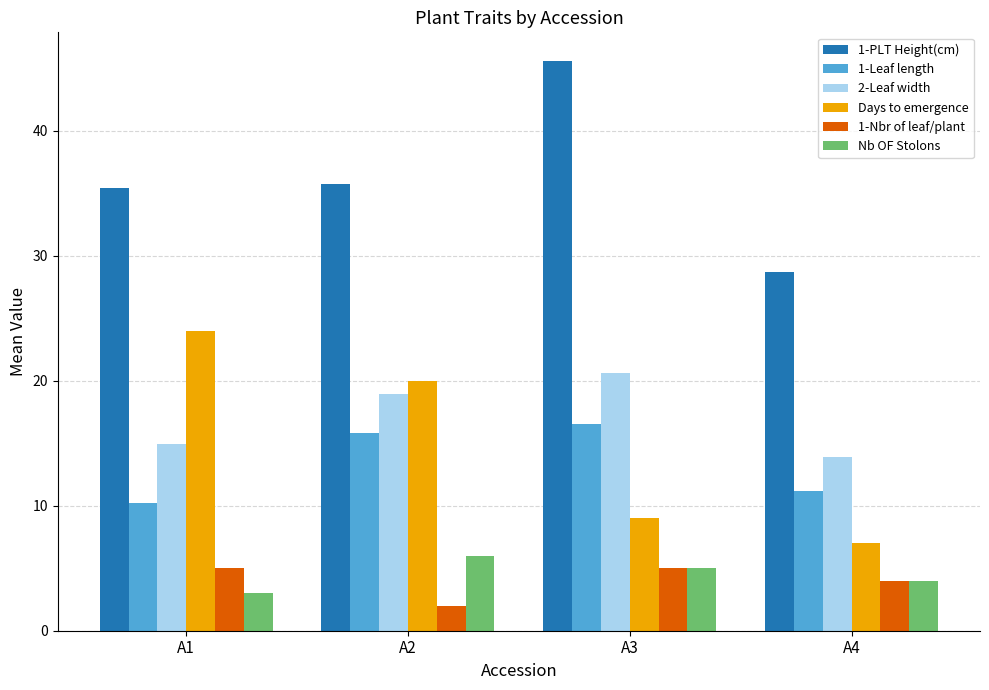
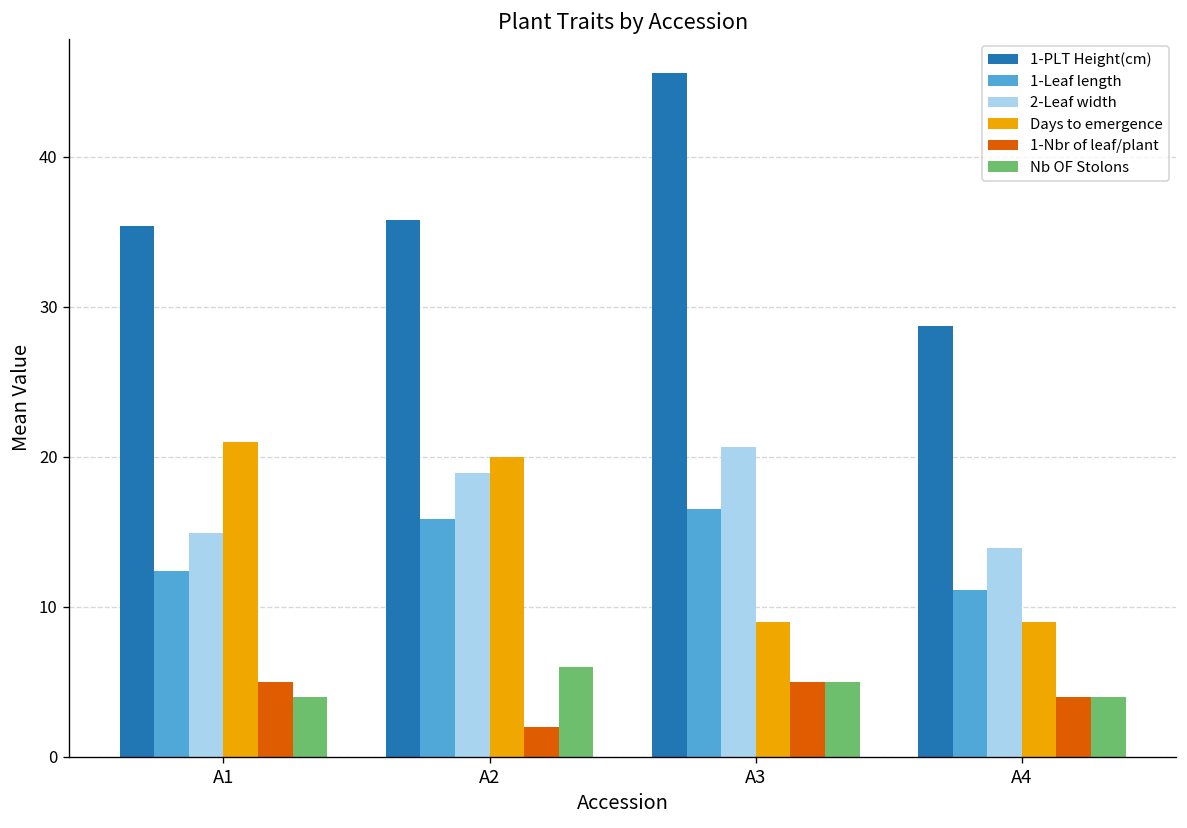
  {
    "1-PLT Height(cm)": {
      "A1": 35.4,
      "A2": 35.8,
      "A3": 45.6,
      "A4": 28.7
    },
    "1-Leaf length": {
-     "A1": 10.2,
+     "A1": 12.4,
      "A2": 15.9,
      "A3": 16.6,
      "A4": 11.2
    },
    "2-Leaf width": {
      "A1": 14.9,
      "A2": 18.9,
      "A3": 20.7,
      "A4": 13.9
    },
    "Days to emergence": {
-     "A1": 24,
+     "A1": 21,
      "A2": 20,
      "A3": 9,
-     "A4": 7
+     "A4": 9
    },
    "1-Nbr of leaf/plant": {
      "A1": 5.0,
      "A2": 2.0,
      "A3": 5.0,
      "A4": 4.0
    },
    "Nb OF Stolons": {
-     "A1": 3,
+     "A1": 4,
      "A2": 6,
      "A3": 5,
      "A4": 4
    }
  }
